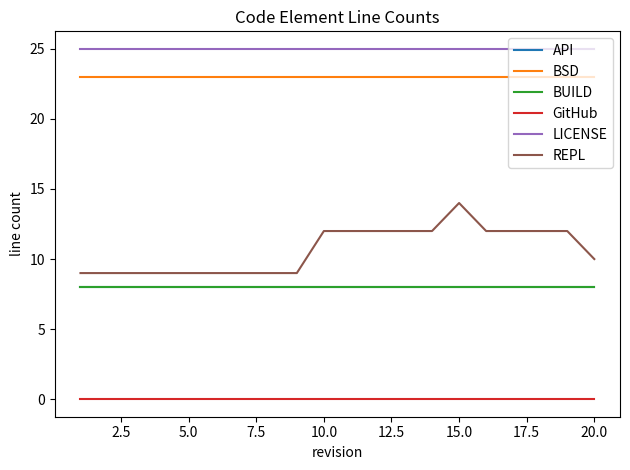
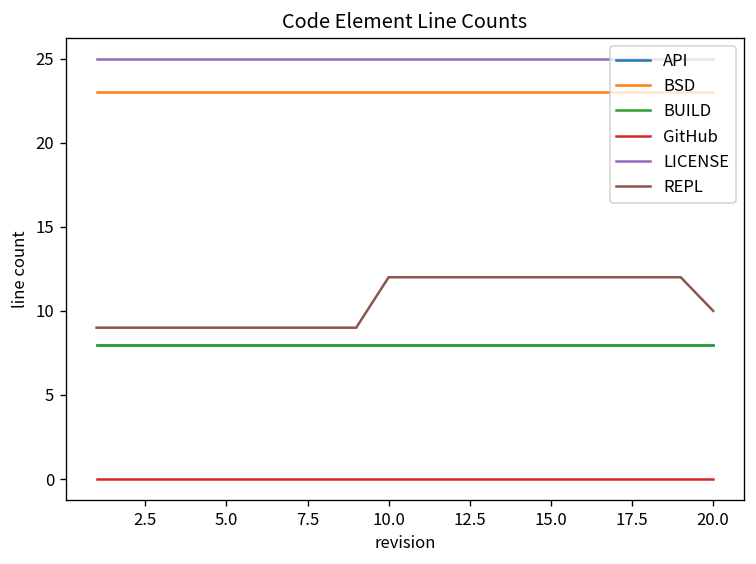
  {
    "BUILD": {
      "5.0": 8,
      "10.0": 8,
      "15.0": 8,
      "20.0": 8
    },
    "BSD": {
      "5.0": 23,
      "10.0": 23,
      "15.0": 23
    },
    "GitHub": {
      "5.0": 0,
      "10.0": 0,
      "15.0": 0,
      "20.0": 0
    },
    "LICENSE": {
      "5.0": 25,
      "10.0": 25,
      "15.0": 25
    },
    "REPL": {
      "5.0": 9,
      "10.0": 12,
-     "15.0": 14,
+     "15.0": 12,
      "20.0": 10
    }
  }
